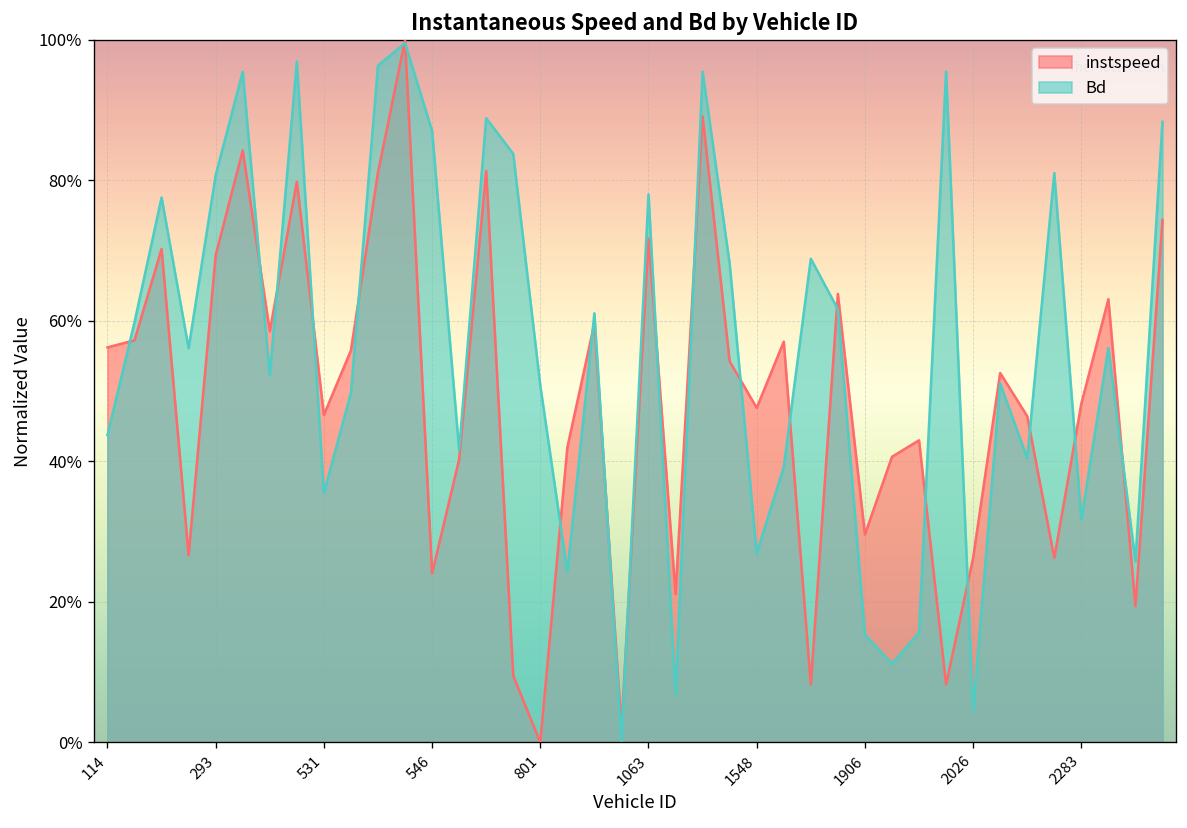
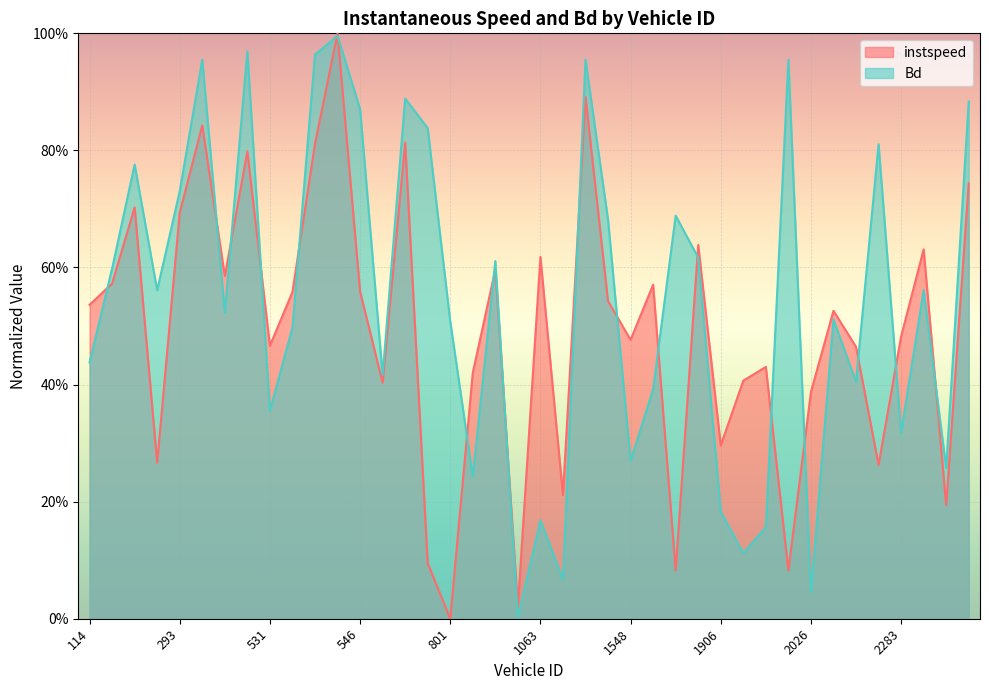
  {
    "instspeed": {
-     "114": "56%",
+     "114": "54%",
      "293": "69%",
      "531": "47%",
-     "546": "24%",
+     "546": "56%",
      "801": "0%",
-     "1063": "72%",
+     "1063": "62%",
      "1548": "48%",
      "1906": "30%",
-     "2026": "26%",
+     "2026": "39%",
      "2283": "48%"
    },
    "Bd": {
      "114": "44%",
-     "293": "81%",
+     "293": "73%",
      "531": "36%",
      "546": "87%",
      "801": "51%",
-     "1063": "78%",
+     "1063": "17%",
      "1548": "27%",
-     "1906": "15%",
+     "1906": "18%",
      "2026": "4%",
      "2283": "32%"
    }
  }
